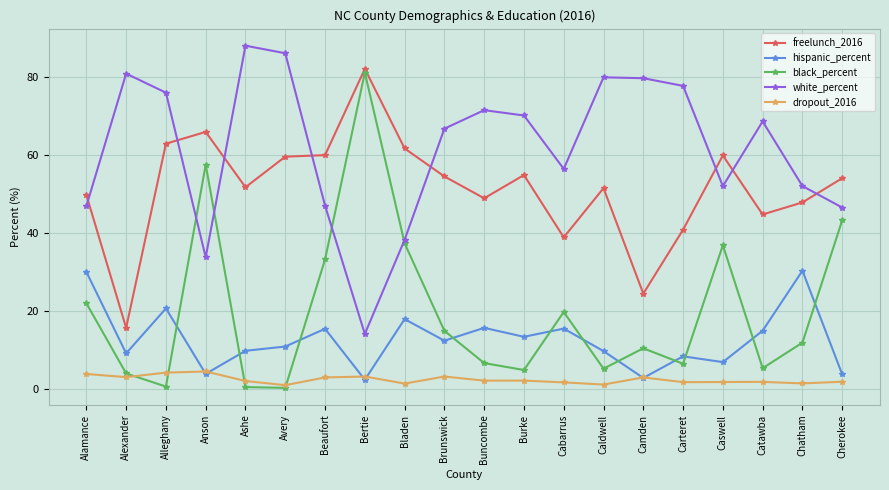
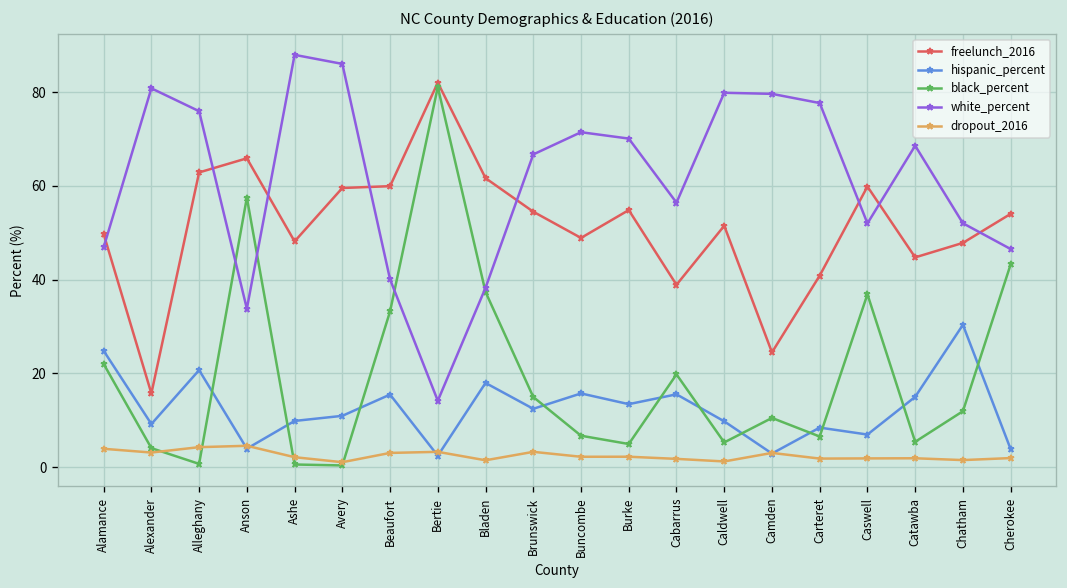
  {
    "freelunch_2016": {
      "Alamance": 50,
      "Alexander": 16,
      "Alleghany": 63,
      "Anson": 66,
-     "Ashe": 52,
+     "Ashe": 48,
      "Avery": 60,
      "Beaufort": 60,
      "Bertie": 82,
      "Bladen": 62,
      "Brunswick": 55,
      "Buncombe": 49,
      "Burke": 55,
      "Cabarrus": 39,
      "Caldwell": 52,
      "Camden": 25,
      "Carteret": 41,
      "Caswell": 60,
      "Catawba": 45,
      "Chatham": 48,
      "Cherokee": 54
    },
    "hispanic_percent": {
-     "Alamance": 30,
+     "Alamance": 25,
      "Alexander": 9,
      "Alleghany": 21,
      "Ashe": 10,
      "Avery": 11,
      "Beaufort": 16,
      "Bertie": 2,
      "Bladen": 18,
      "Brunswick": 12,
      "Buncombe": 16,
      "Burke": 13,
      "Cabarrus": 16,
      "Caldwell": 10,
      "Carteret": 8,
      "Caswell": 7,
      "Catawba": 15,
      "Chatham": 30,
      "Cherokee": 4
    },
    "black_percent": {
      "Alamance": 22,
      "Alexander": 4,
      "Alleghany": 1,
      "Anson": 58,
      "Ashe": 1,
      "Avery": 0,
      "Beaufort": 33,
      "Bertie": 81,
      "Bladen": 37,
      "Brunswick": 15,
      "Buncombe": 7,
      "Burke": 5,
      "Cabarrus": 20,
      "Caldwell": 5,
      "Camden": 11,
      "Carteret": 7,
      "Caswell": 37,
      "Catawba": 5,
      "Chatham": 12,
      "Cherokee": 43
    },
    "white_percent": {
      "Alamance": 47,
      "Alexander": 81,
      "Alleghany": 76,
      "Anson": 34,
      "Ashe": 88,
      "Avery": 86,
-     "Beaufort": 47,
+     "Beaufort": 40,
      "Bertie": 14,
      "Bladen": 38,
      "Brunswick": 67,
      "Buncombe": 71,
      "Burke": 70,
      "Cabarrus": 56,
      "Caldwell": 80,
      "Camden": 80,
      "Carteret": 78,
      "Caswell": 52,
      "Catawba": 69,
      "Chatham": 52,
      "Cherokee": 47
    },
    "dropout_2016": {
      "Alamance": 4,
      "Alexander": 3,
      "Alleghany": 4,
      "Ashe": 2,
      "Avery": 1,
      "Beaufort": 3,
      "Bertie": 3,
      "Bladen": 1,
      "Brunswick": 3,
      "Buncombe": 2,
      "Burke": 2,
      "Cabarrus": 2,
      "Caldwell": 1,
      "Carteret": 2,
      "Caswell": 2,
      "Catawba": 2,
      "Chatham": 2,
      "Cherokee": 2
    }
  }
